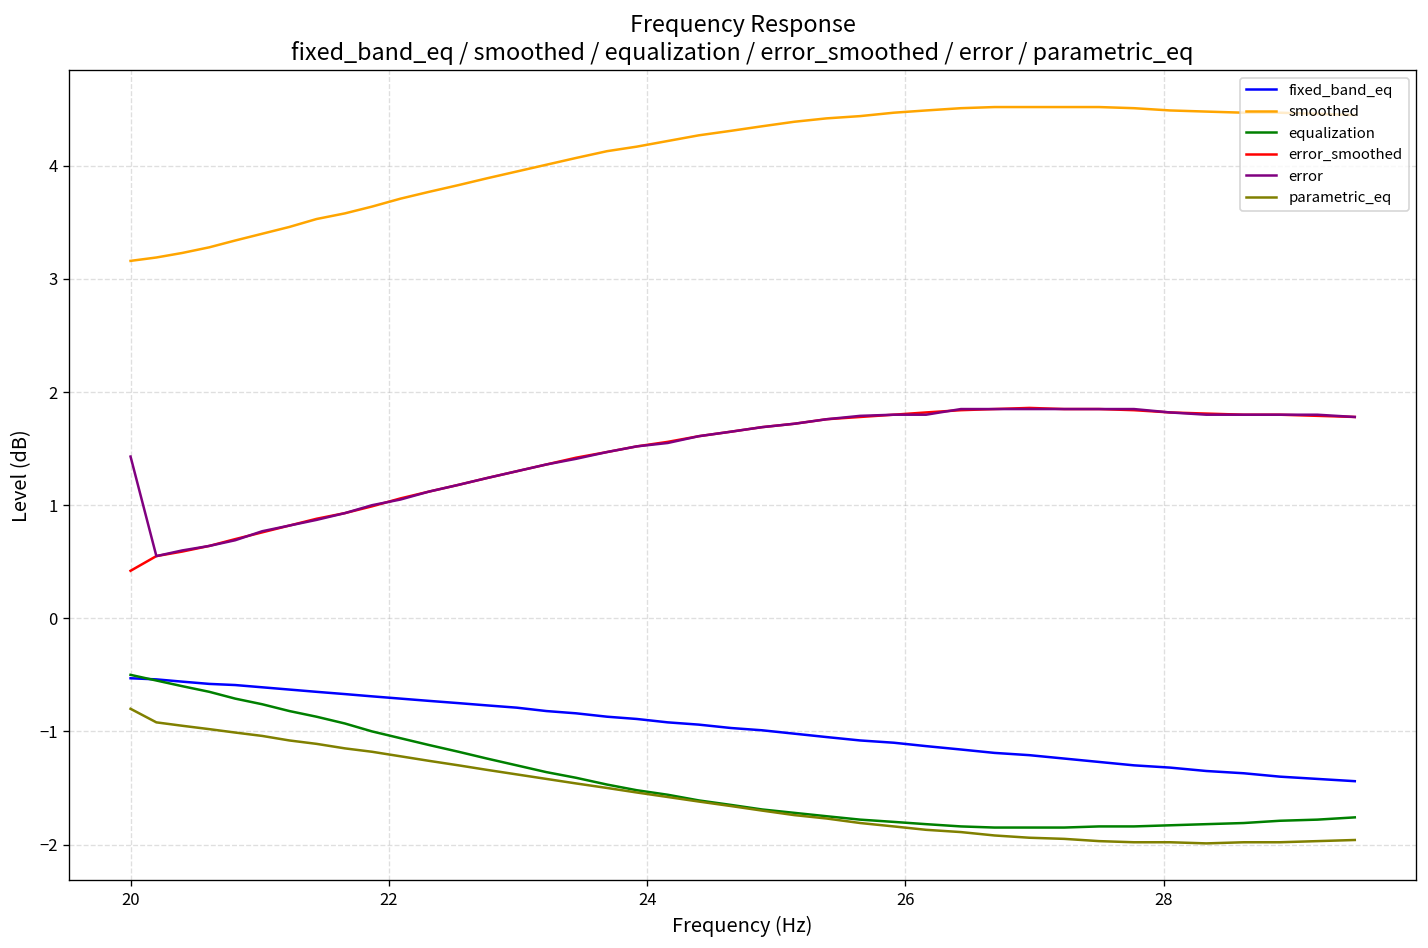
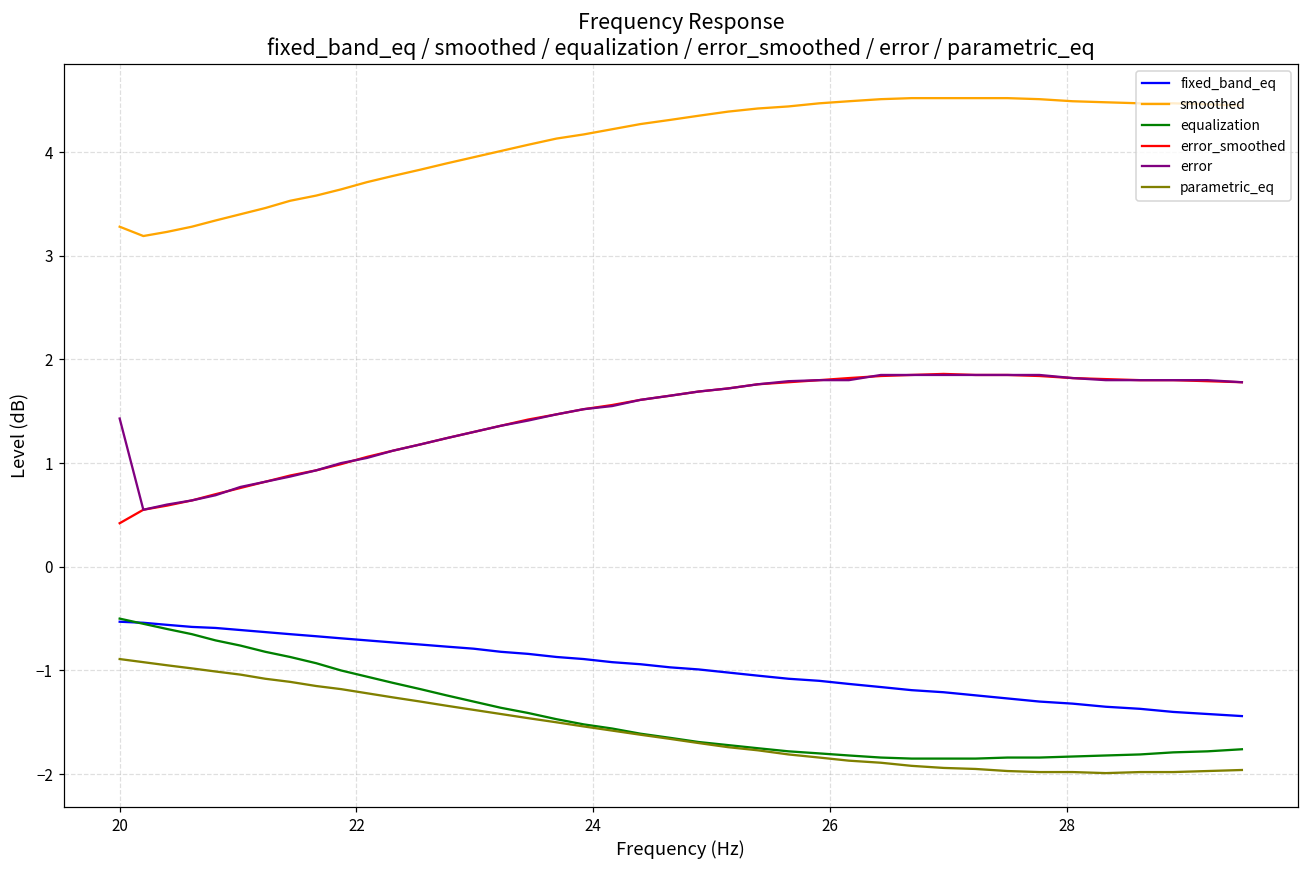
  {
    "fixed_band_eq": {
      "20": -0.5
    },
    "smoothed": {
-     "20": 3.2
+     "20": 3.3
    },
    "equalization": {
      "20": -0.5
    },
    "error_smoothed": {
      "20": 0.4
    },
    "error": {
      "20": 1.4
    },
    "parametric_eq": {
-     "20": -0.8
+     "20": -0.9
    }
  }
